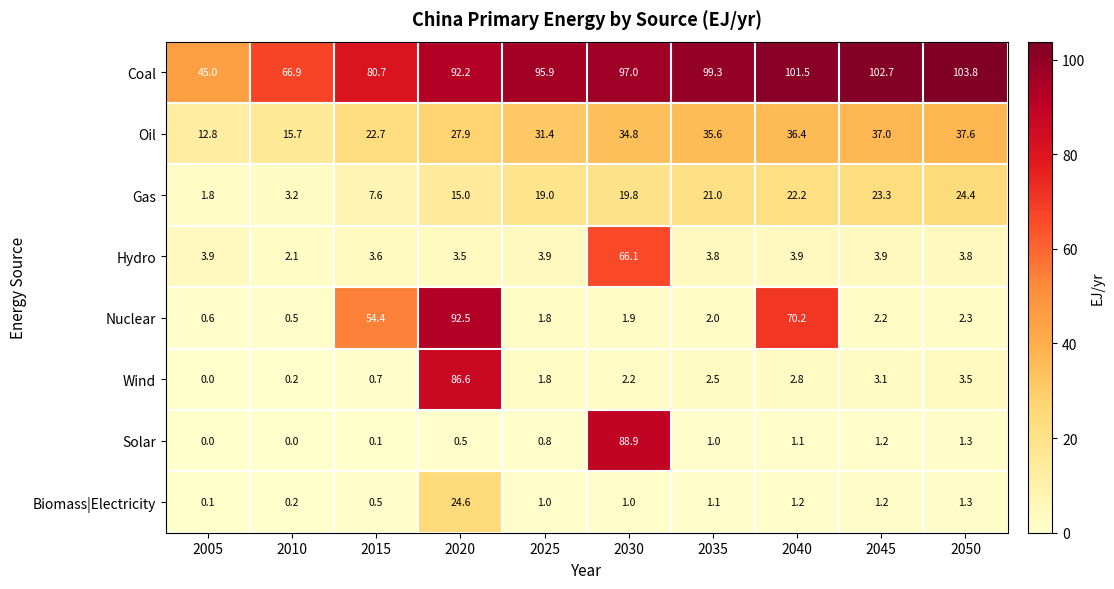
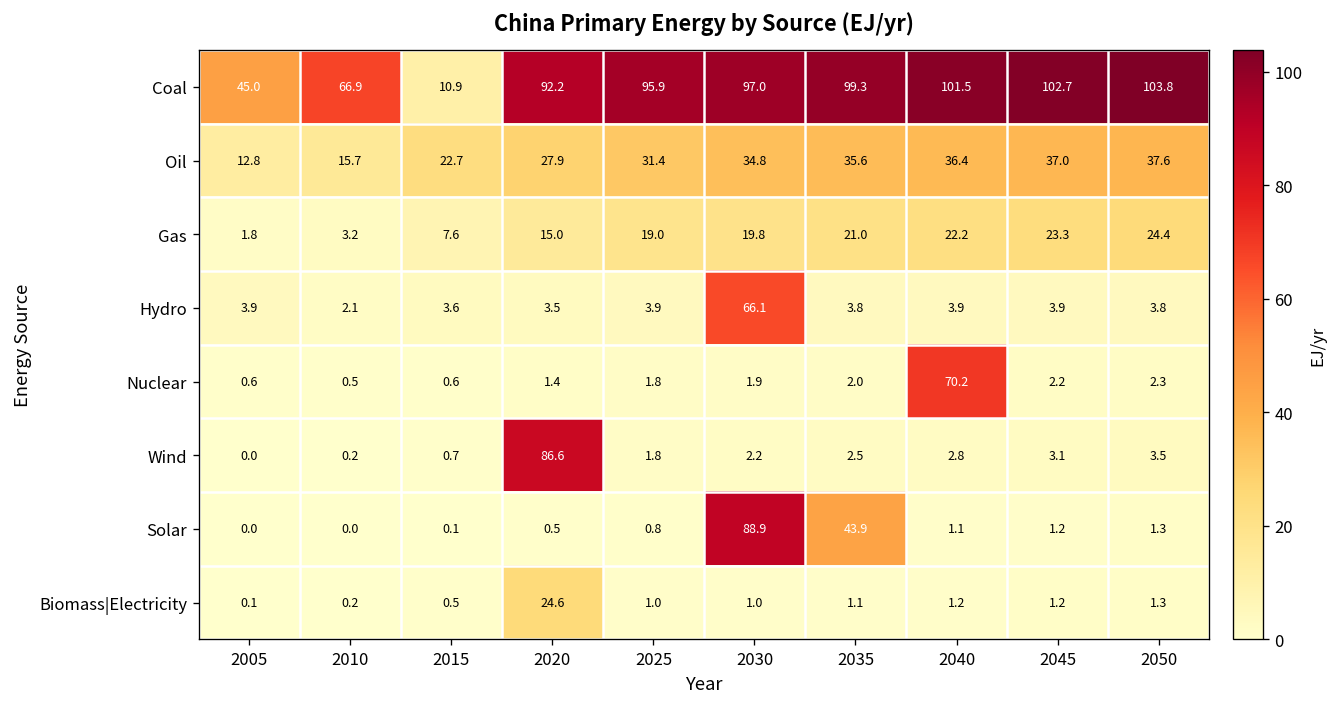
  {
    "Coal": {
      "2005": 45.0,
      "2010": 66.9,
-     "2015": 80.7,
+     "2015": 10.9,
      "2020": 92.2,
      "2025": 95.9,
      "2030": 97.0,
      "2035": 99.3,
      "2040": 101.5,
      "2045": 102.7,
      "2050": 103.8
    },
    "Oil": {
      "2005": 12.8,
      "2010": 15.7,
      "2015": 22.7,
      "2020": 27.9,
      "2025": 31.4,
      "2030": 34.8,
      "2035": 35.6,
      "2040": 36.4,
      "2045": 37.0,
      "2050": 37.6
    },
    "Gas": {
      "2005": 1.8,
      "2010": 3.2,
      "2015": 7.6,
      "2020": 15.0,
      "2025": 19.0,
      "2030": 19.8,
      "2035": 21.0,
      "2040": 22.2,
      "2045": 23.3,
      "2050": 24.4
    },
    "Hydro": {
      "2005": 3.9,
      "2010": 2.1,
      "2015": 3.6,
      "2020": 3.5,
      "2025": 3.9,
      "2030": 66.1,
      "2035": 3.8,
      "2040": 3.9,
      "2045": 3.9,
      "2050": 3.8
    },
    "Nuclear": {
      "2005": 0.6,
      "2010": 0.5,
-     "2015": 54.4,
-     "2020": 92.5,
+     "2015": 0.6,
+     "2020": 1.4,
      "2025": 1.8,
      "2030": 1.9,
      "2035": 2.0,
      "2040": 70.2,
      "2045": 2.2,
      "2050": 2.3
    },
    "Wind": {
      "2005": 0.0,
      "2010": 0.2,
      "2015": 0.7,
      "2020": 86.6,
      "2025": 1.8,
      "2030": 2.2,
      "2035": 2.5,
      "2040": 2.8,
      "2045": 3.1,
      "2050": 3.5
    },
    "Solar": {
      "2005": 0.0,
      "2010": 0.0,
      "2015": 0.1,
      "2020": 0.5,
      "2025": 0.8,
      "2030": 88.9,
-     "2035": 1.0,
+     "2035": 43.9,
      "2040": 1.1,
      "2045": 1.2,
      "2050": 1.3
    },
    "Biomass|Electricity": {
      "2005": 0.1,
      "2010": 0.2,
      "2015": 0.5,
      "2020": 24.6,
      "2025": 1.0,
      "2030": 1.0,
      "2035": 1.1,
      "2040": 1.2,
      "2045": 1.2,
      "2050": 1.3
    }
  }
